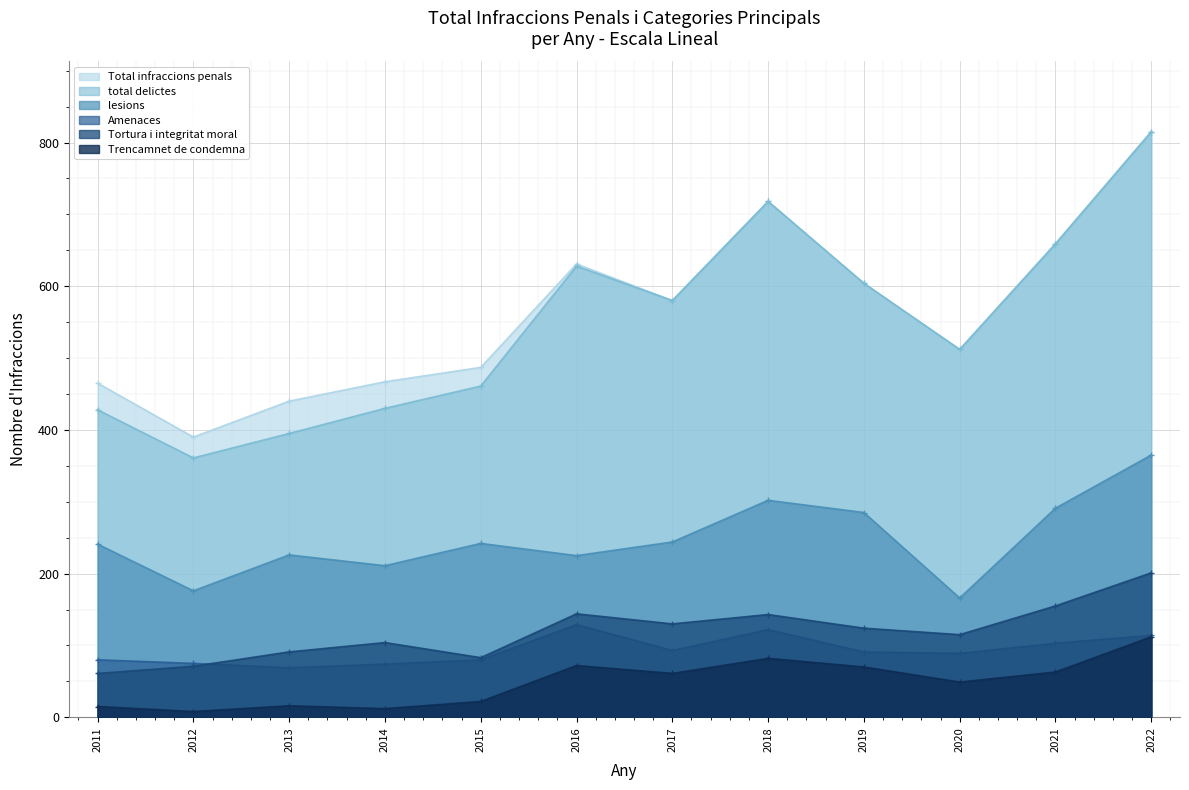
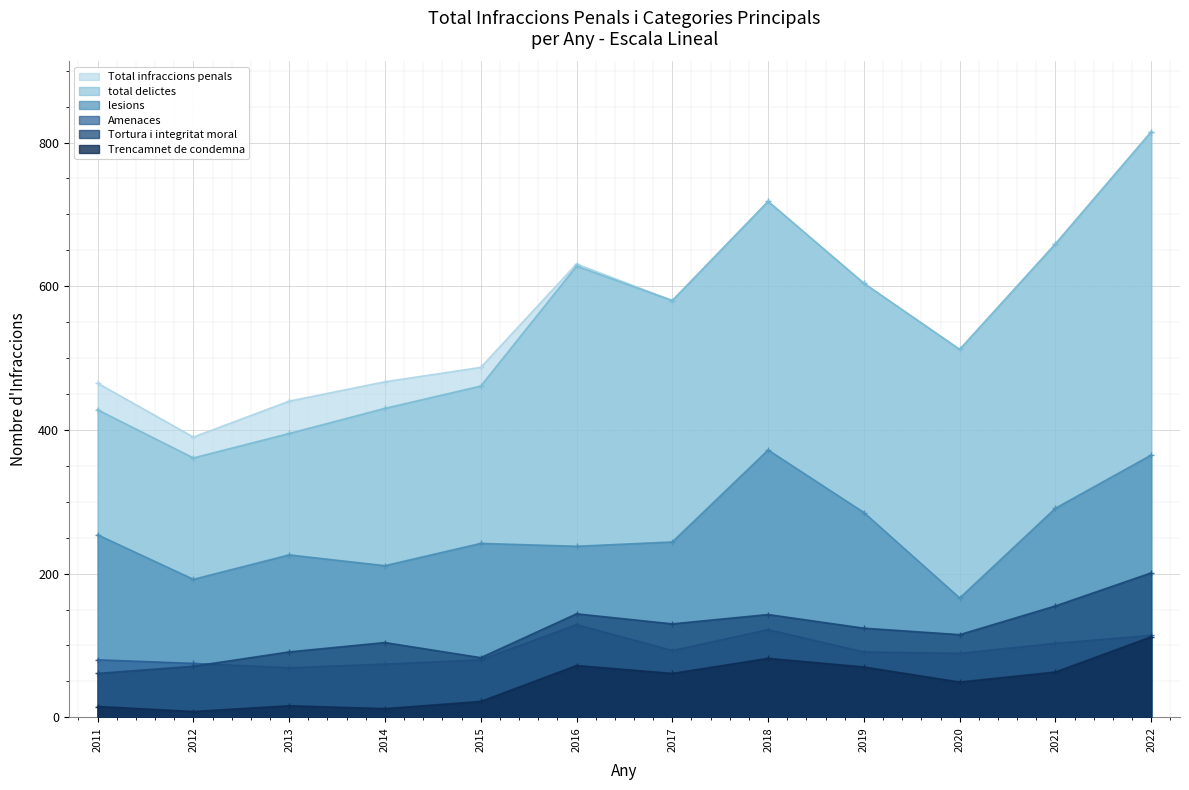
  {
    "lesions": {
-     "2011": 240,
-     "2012": 180,
+     "2011": 250,
+     "2012": 190,
      "2013": 230,
      "2014": 210,
      "2015": 240,
-     "2016": 230,
+     "2016": 240,
      "2017": 240,
-     "2018": 300,
+     "2018": 370,
      "2019": 290,
      "2020": 170,
      "2021": 290,
      "2022": 370
    }
  }
